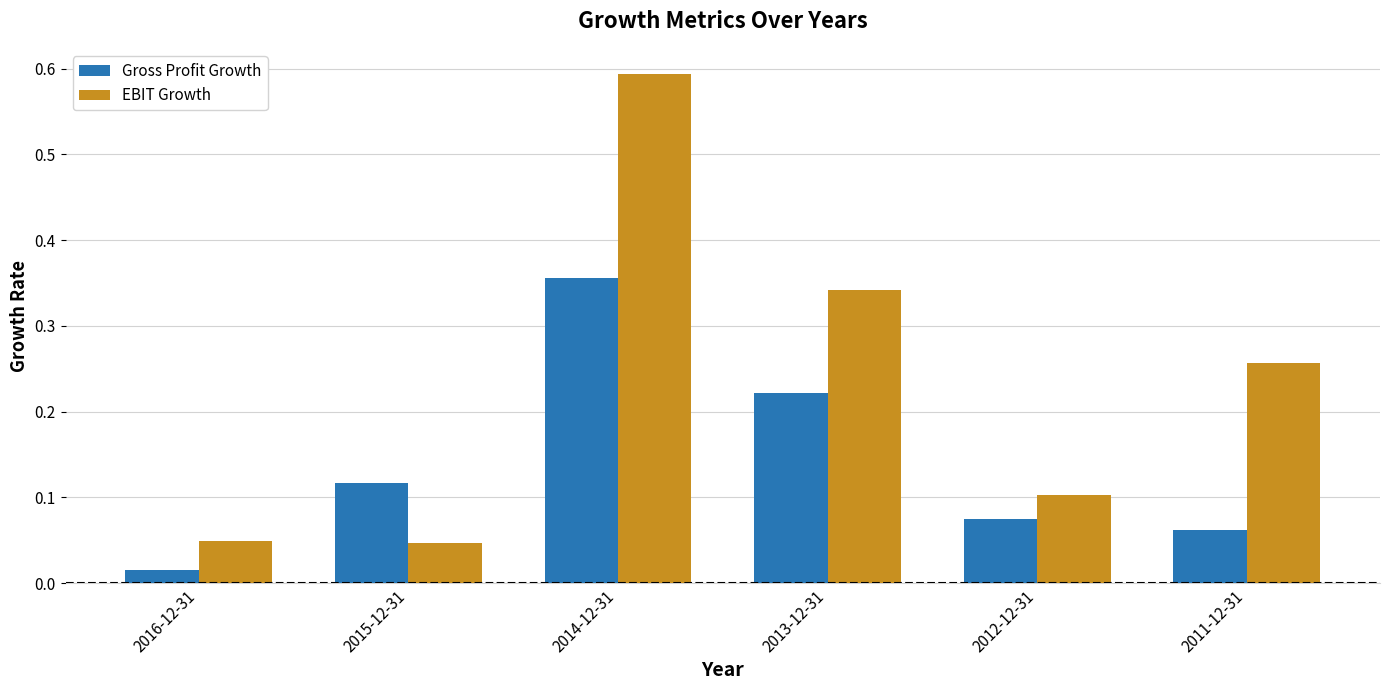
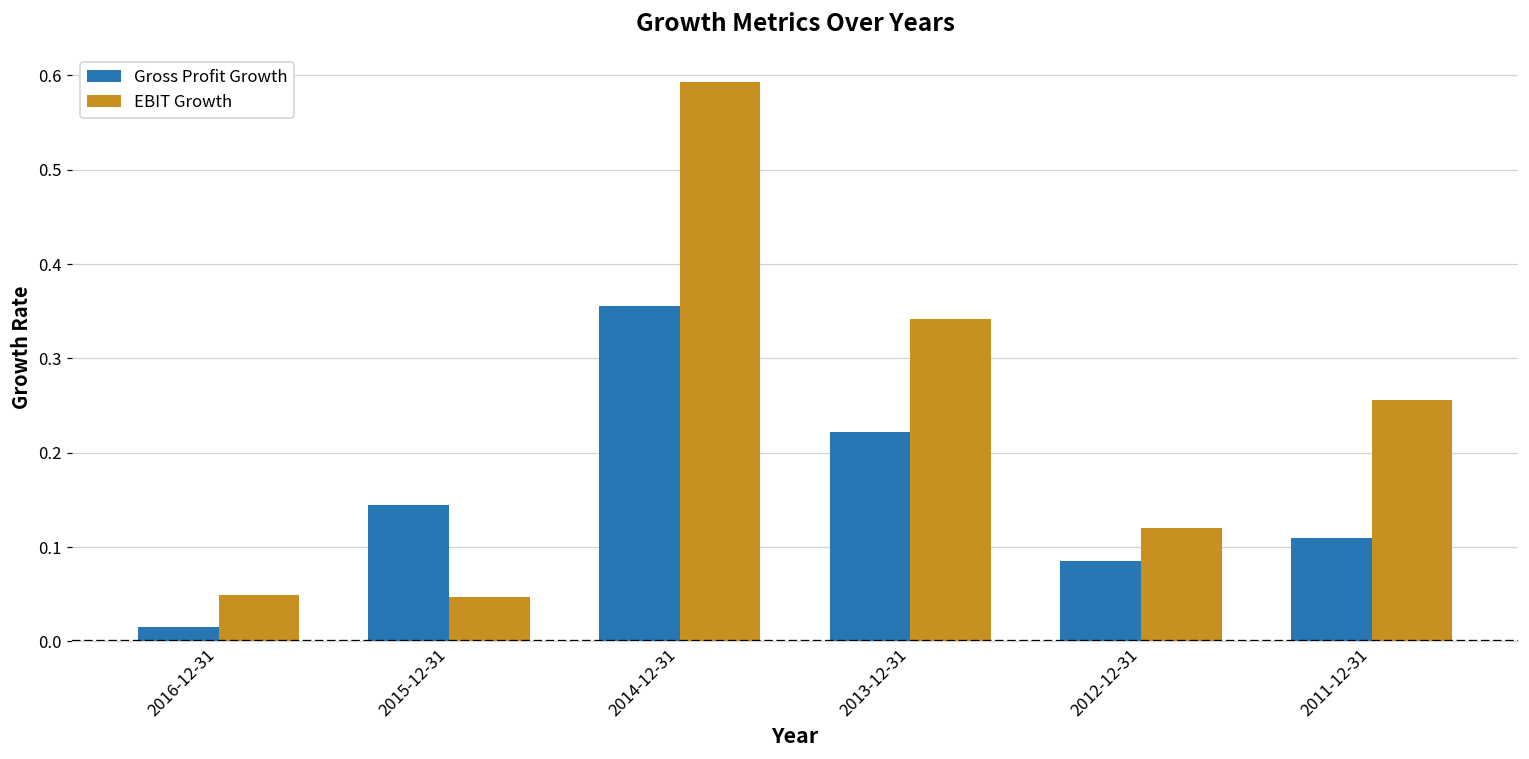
  {
    "Gross Profit Growth": {
      "2016-12-31": 0.02,
-     "2015-12-31": 0.12,
+     "2015-12-31": 0.14,
      "2014-12-31": 0.36,
      "2013-12-31": 0.22,
-     "2012-12-31": 0.07,
-     "2011-12-31": 0.06
+     "2012-12-31": 0.08,
+     "2011-12-31": 0.11
    },
    "EBIT Growth": {
      "2016-12-31": 0.05,
      "2015-12-31": 0.05,
      "2014-12-31": 0.59,
      "2013-12-31": 0.34,
-     "2012-12-31": 0.10,
+     "2012-12-31": 0.12,
      "2011-12-31": 0.26
    }
  }
